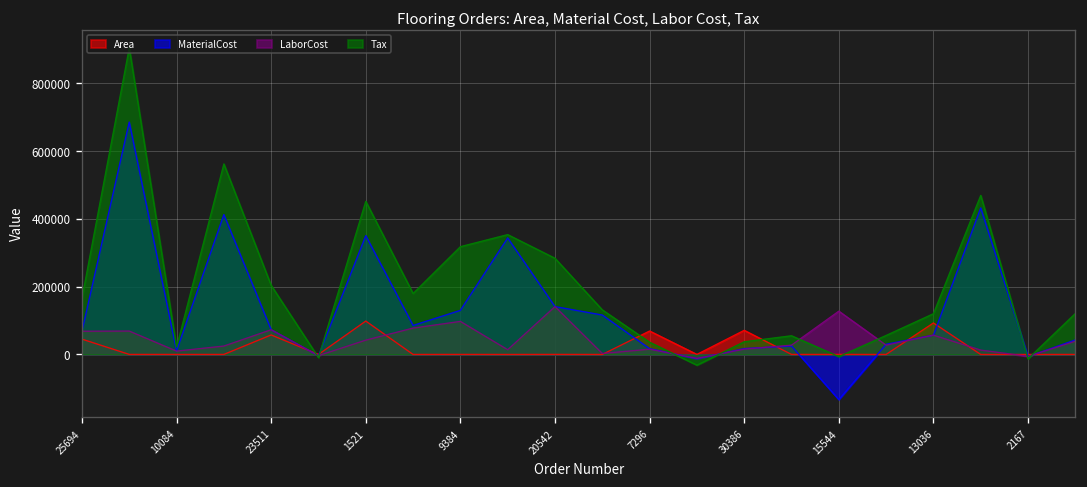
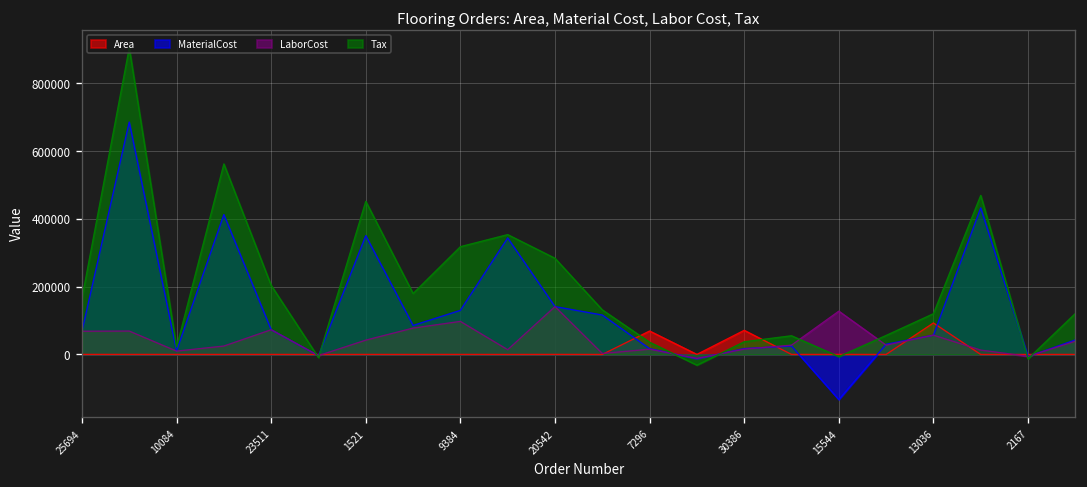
  {
    "Area": {
-     "25694": 50000,
+     "25694": 0,
      "10084": 0,
-     "23511": 60000,
-     "1521": 100000,
+     "23511": 0,
+     "1521": 0,
      "9384": 0,
      "20542": 0,
      "7296": 70000,
      "30386": 70000,
      "13036": 90000
    }
  }
